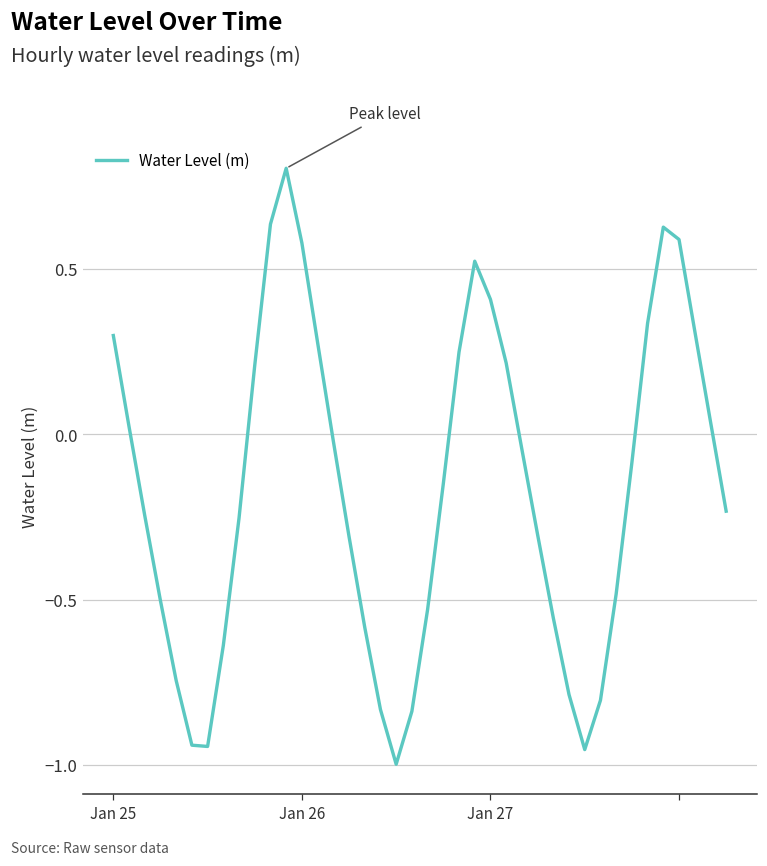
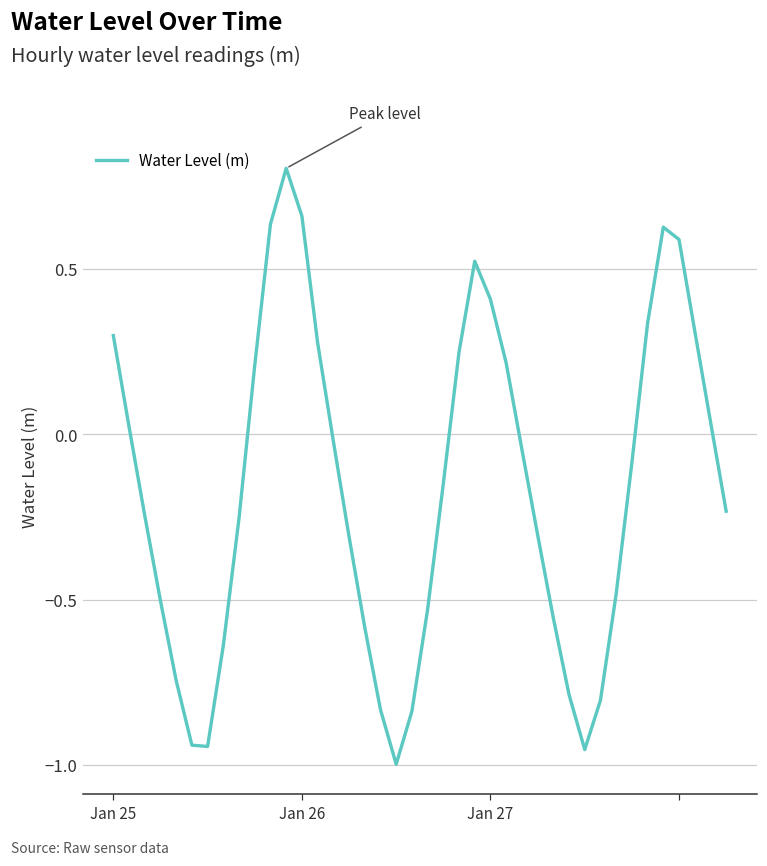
  {
    "Jan 25": 0.30,
-   "Jan 26": 0.58,
+   "Jan 26": 0.66,
    "Jan 27": 0.41
  }
